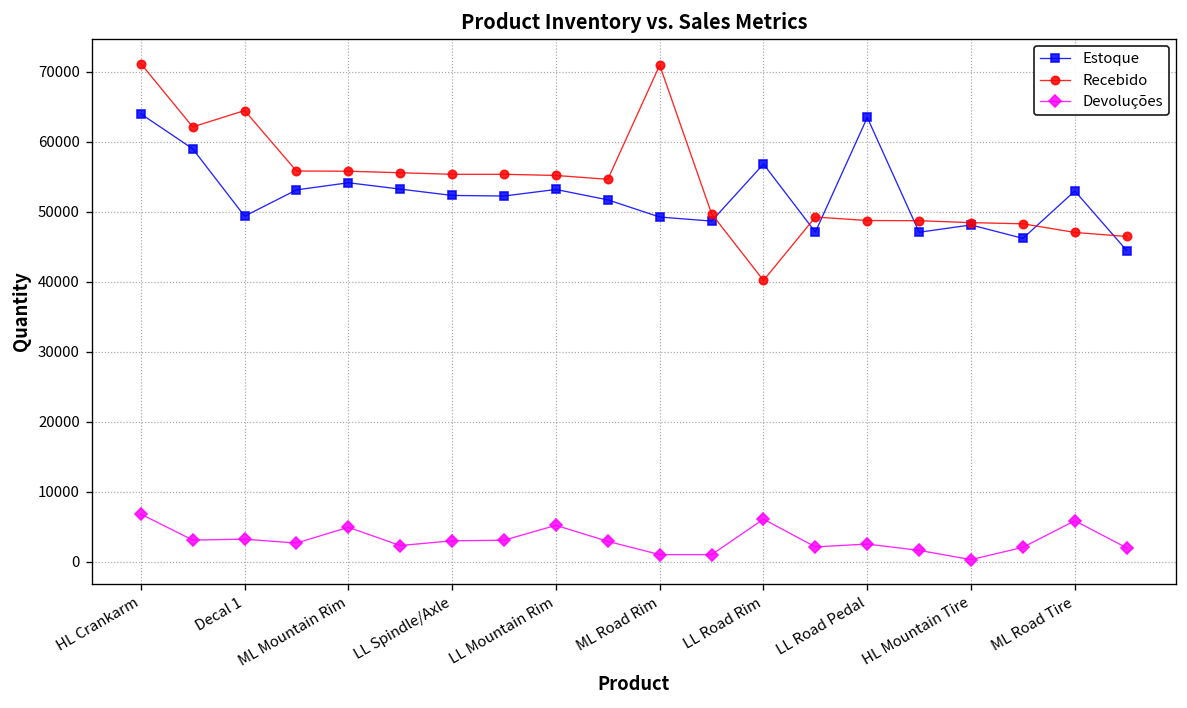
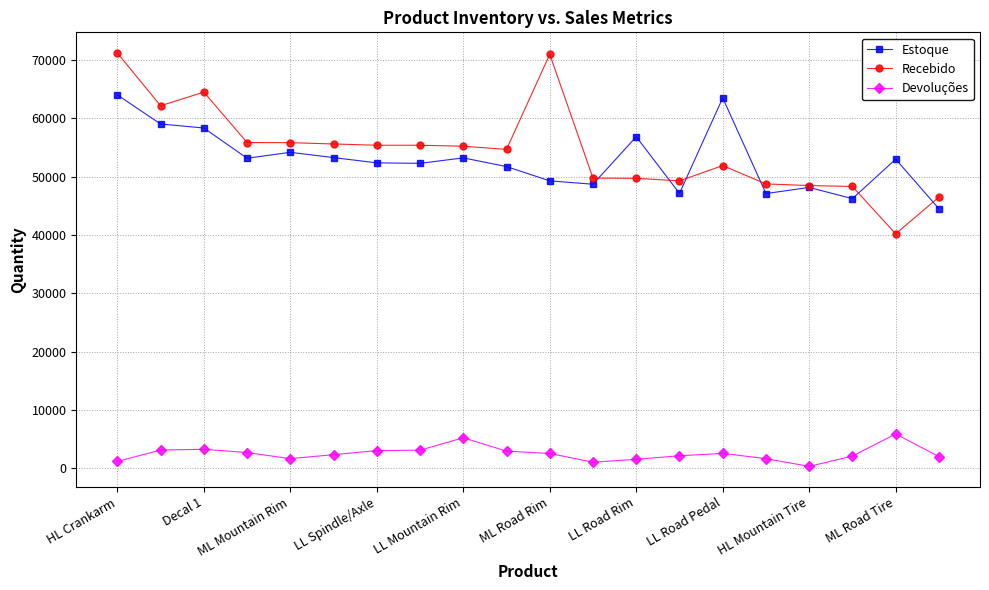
  {
    "Estoque": {
      "HL Crankarm": 64000,
-     "Decal 1": 49000,
+     "Decal 1": 58000,
      "ML Mountain Rim": 54000,
      "LL Spindle/Axle": 52000,
      "LL Mountain Rim": 53000,
      "ML Road Rim": 49000,
      "LL Road Rim": 57000,
      "LL Road Pedal": 63000,
      "ML Road Tire": 53000
    },
    "Recebido": {
      "HL Crankarm": 71000,
      "Decal 1": 64000,
      "ML Mountain Rim": 56000,
      "LL Spindle/Axle": 55000,
      "LL Mountain Rim": 55000,
      "ML Road Rim": 71000,
-     "LL Road Rim": 40000,
-     "LL Road Pedal": 49000,
-     "ML Road Tire": 47000
+     "LL Road Rim": 50000,
+     "LL Road Pedal": 52000,
+     "ML Road Tire": 40000
    },
    "Devoluções": {
-     "HL Crankarm": 7000,
+     "HL Crankarm": 1000,
      "Decal 1": 3000,
-     "ML Mountain Rim": 5000,
+     "ML Mountain Rim": 2000,
      "LL Spindle/Axle": 3000,
      "LL Mountain Rim": 5000,
-     "ML Road Rim": 1000,
-     "LL Road Rim": 6000,
+     "ML Road Rim": 3000,
+     "LL Road Rim": 2000,
      "LL Road Pedal": 3000,
      "HL Mountain Tire": 0,
      "ML Road Tire": 6000
    }
  }
